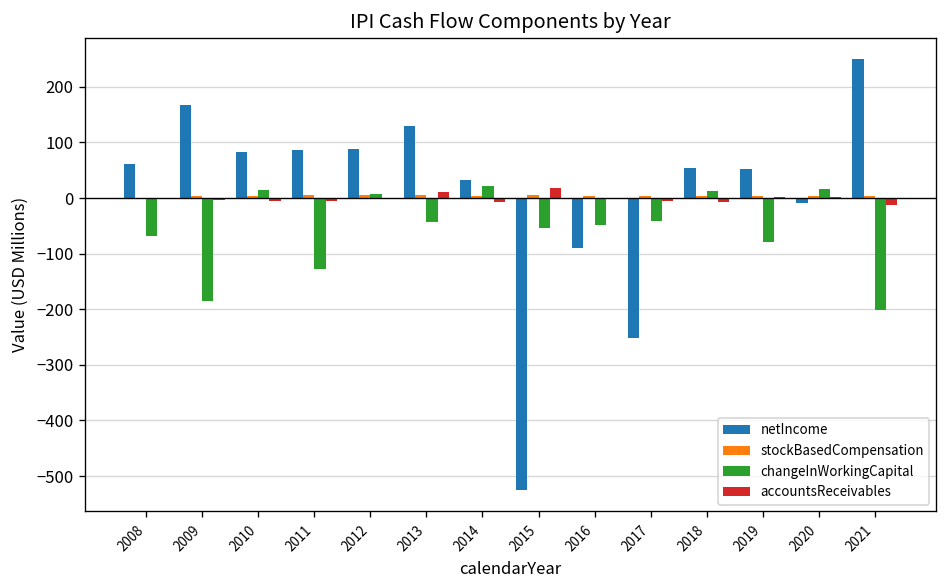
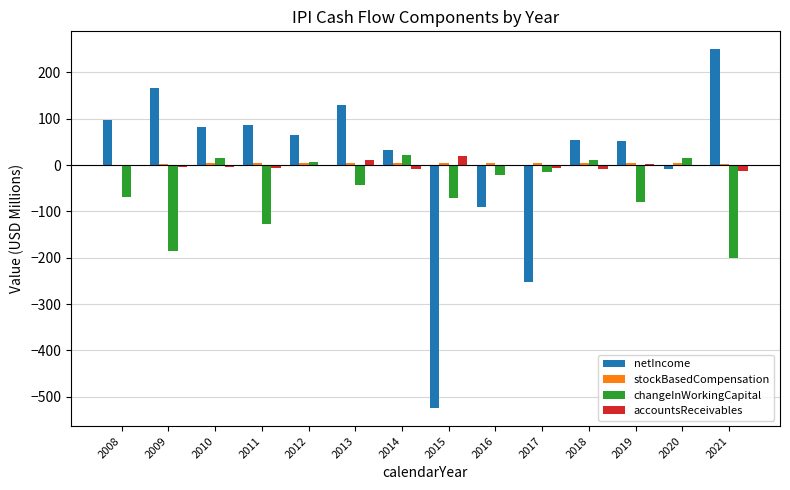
  {
    "netIncome": {
-     "2008": 60,
+     "2008": 100,
      "2009": 170,
      "2010": 80,
      "2011": 90,
-     "2012": 90,
+     "2012": 60,
      "2013": 130,
      "2014": 30,
      "2015": -520,
      "2016": -90,
      "2017": -250,
      "2018": 50,
      "2019": 50,
      "2020": -10,
      "2021": 250
    },
    "stockBasedCompensation": {
      "2008": 0
    },
    "changeInWorkingCapital": {
      "2008": -70,
      "2009": -190,
      "2010": 20,
      "2011": -130,
      "2012": 10,
      "2013": -40,
      "2014": 20,
-     "2015": -50,
-     "2016": -50,
-     "2017": -40,
+     "2015": -70,
+     "2016": -20,
+     "2017": -10,
      "2018": 10,
      "2019": -80,
      "2020": 20,
      "2021": -200
    },
    "accountsReceivables": {
      "2008": 0,
      "2011": -10,
      "2013": 10,
      "2014": -10,
      "2015": 20,
      "2017": -10,
      "2018": -10,
      "2021": -10
    }
  }
